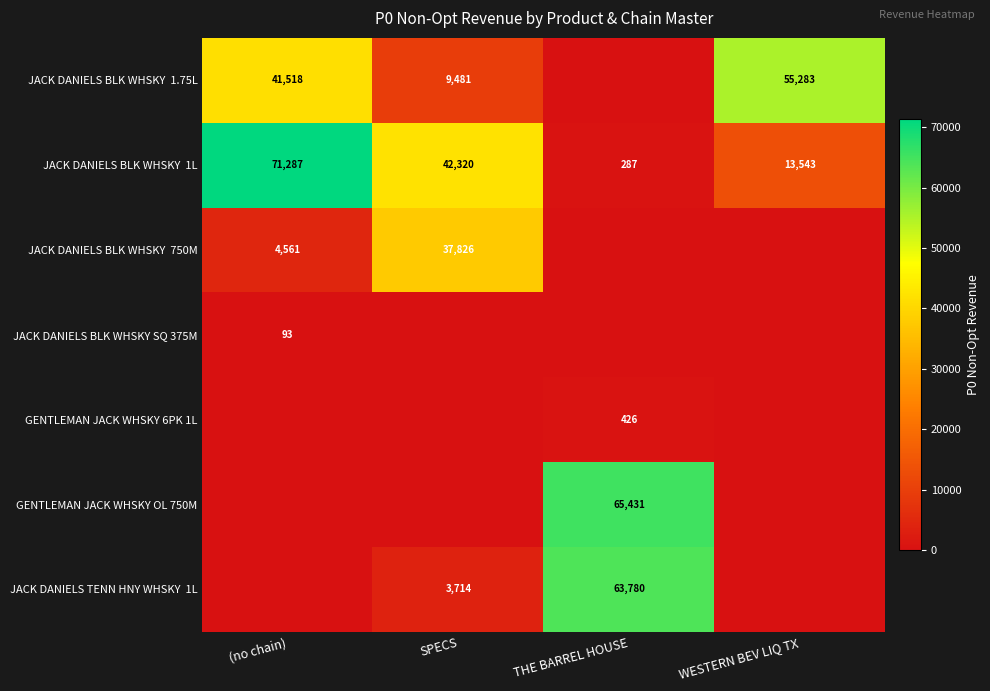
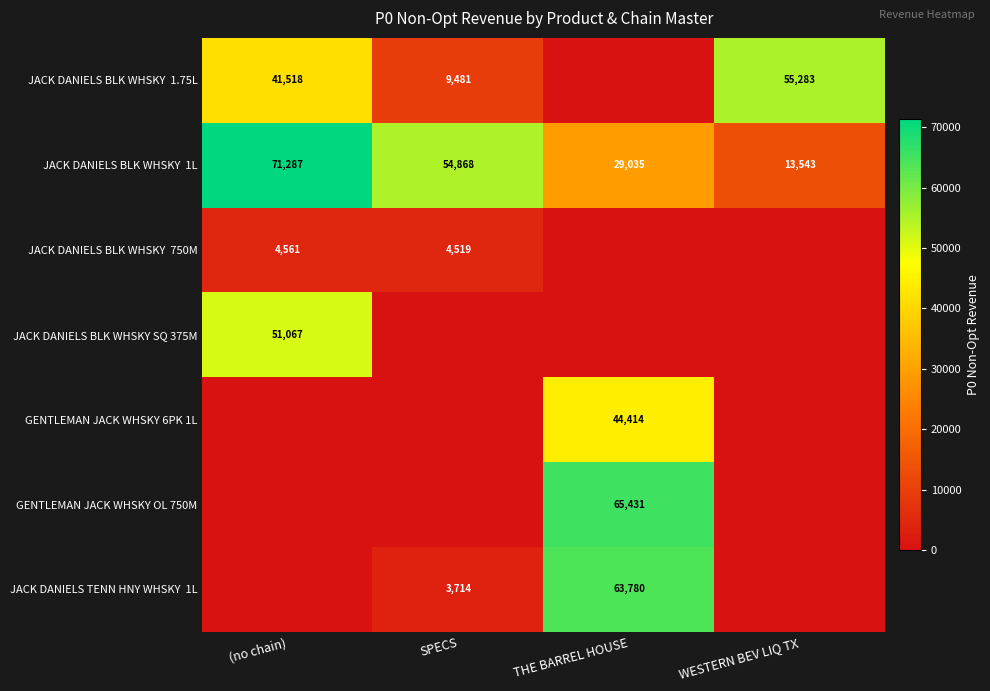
  {
    "JACK DANIELS BLK WHSKY 1.75L": {
      "(no chain)": "41,518",
      "SPECS": "9,481",
      "WESTERN BEV LIQ TX": "55,283"
    },
    "JACK DANIELS BLK WHSKY 1L": {
      "(no chain)": "71,287",
-     "SPECS": "42,320",
-     "THE BARREL HOUSE": "287",
+     "SPECS": "54,868",
+     "THE BARREL HOUSE": "29,035",
      "WESTERN BEV LIQ TX": "13,543"
    },
    "JACK DANIELS BLK WHSKY 750M": {
      "(no chain)": "4,561",
-     "SPECS": "37,826"
+     "SPECS": "4,519"
    },
    "JACK DANIELS BLK WHSKY SQ 375M": {
-     "(no chain)": "93"
+     "(no chain)": "51,067"
    },
    "GENTLEMAN JACK WHSKY 6PK 1L": {
-     "THE BARREL HOUSE": "426"
+     "THE BARREL HOUSE": "44,414"
    },
    "GENTLEMAN JACK WHSKY OL 750M": {
      "THE BARREL HOUSE": "65,431"
    },
    "JACK DANIELS TENN HNY WHSKY 1L": {
      "SPECS": "3,714",
      "THE BARREL HOUSE": "63,780"
    }
  }
